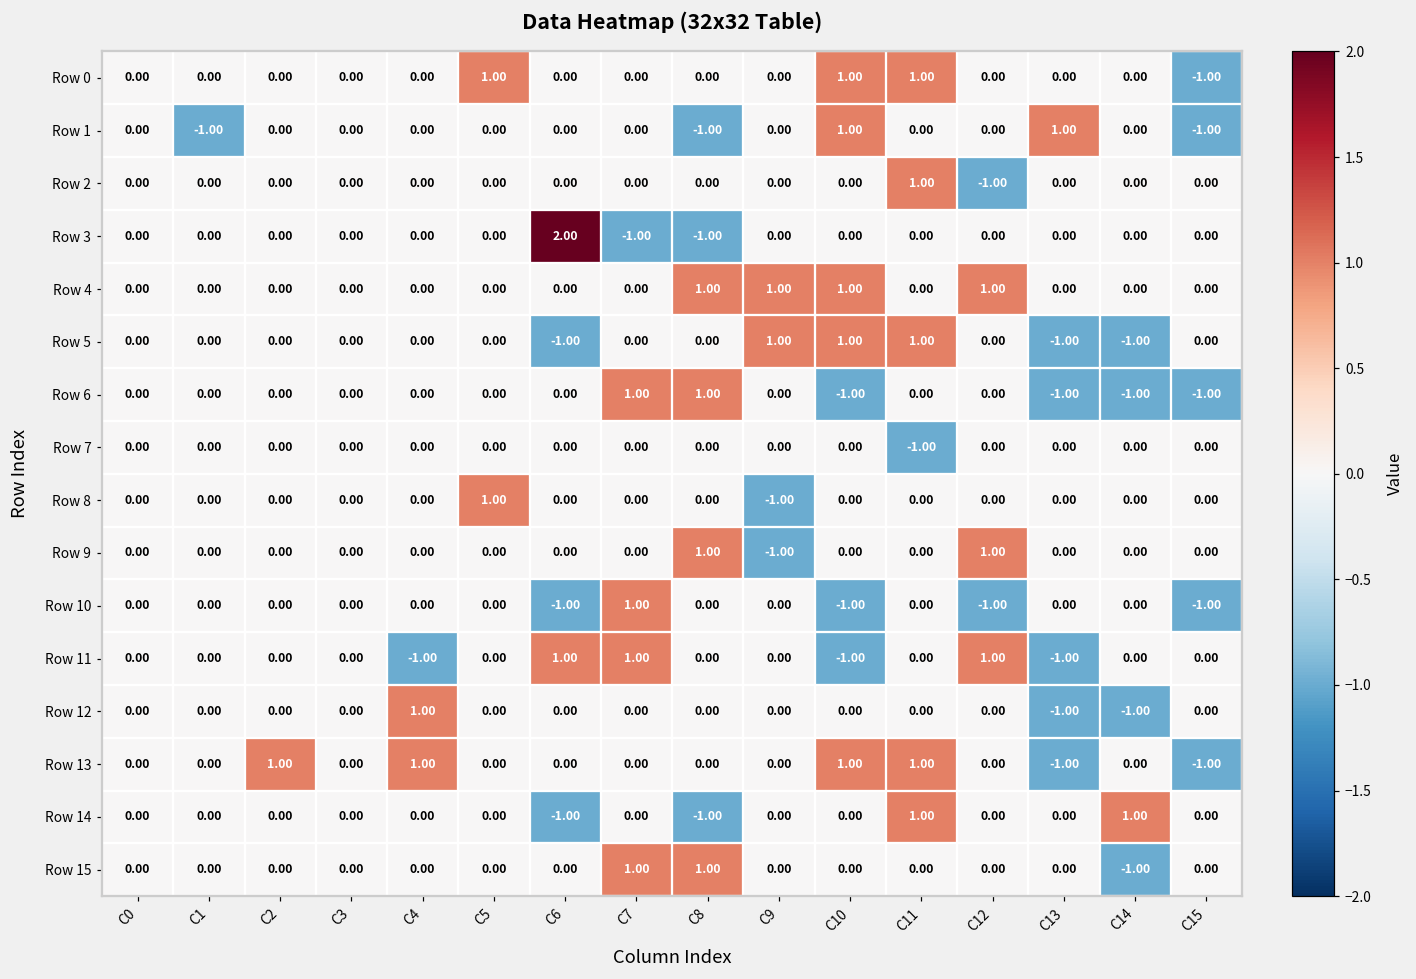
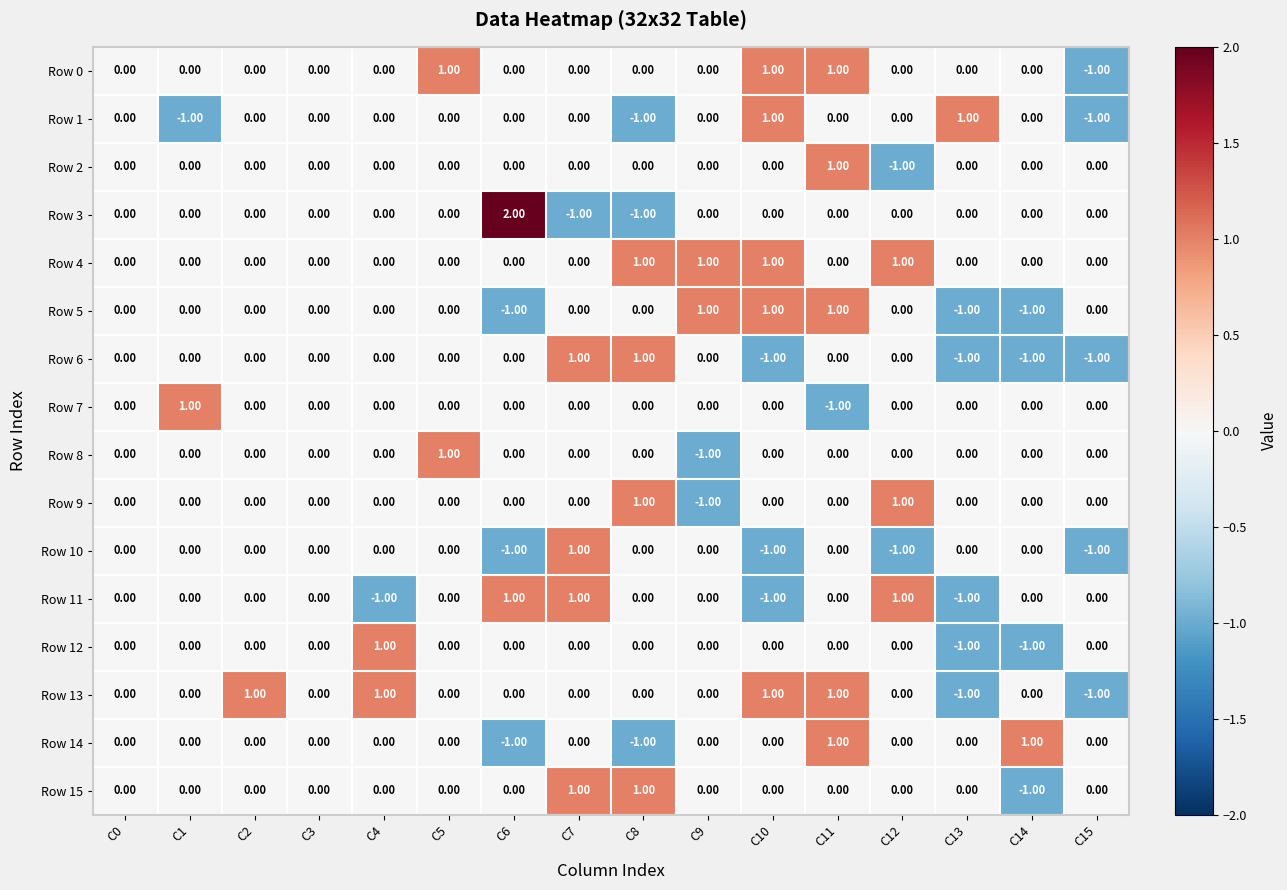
  {
    "Row 7": {
      "C0": 0.00,
-     "C1": 0.00,
+     "C1": 1.00,
      "C2": 0.00,
      "C3": 0.00,
      "C4": 0.00,
      "C5": 0.00,
      "C6": 0.00,
      "C7": 0.00,
      "C8": 0.00,
      "C9": 0.00,
      "C10": 0.00,
      "C11": -1.00,
      "C12": 0.00,
      "C13": 0.00,
      "C14": 0.00,
      "C15": 0.00
    }
  }
